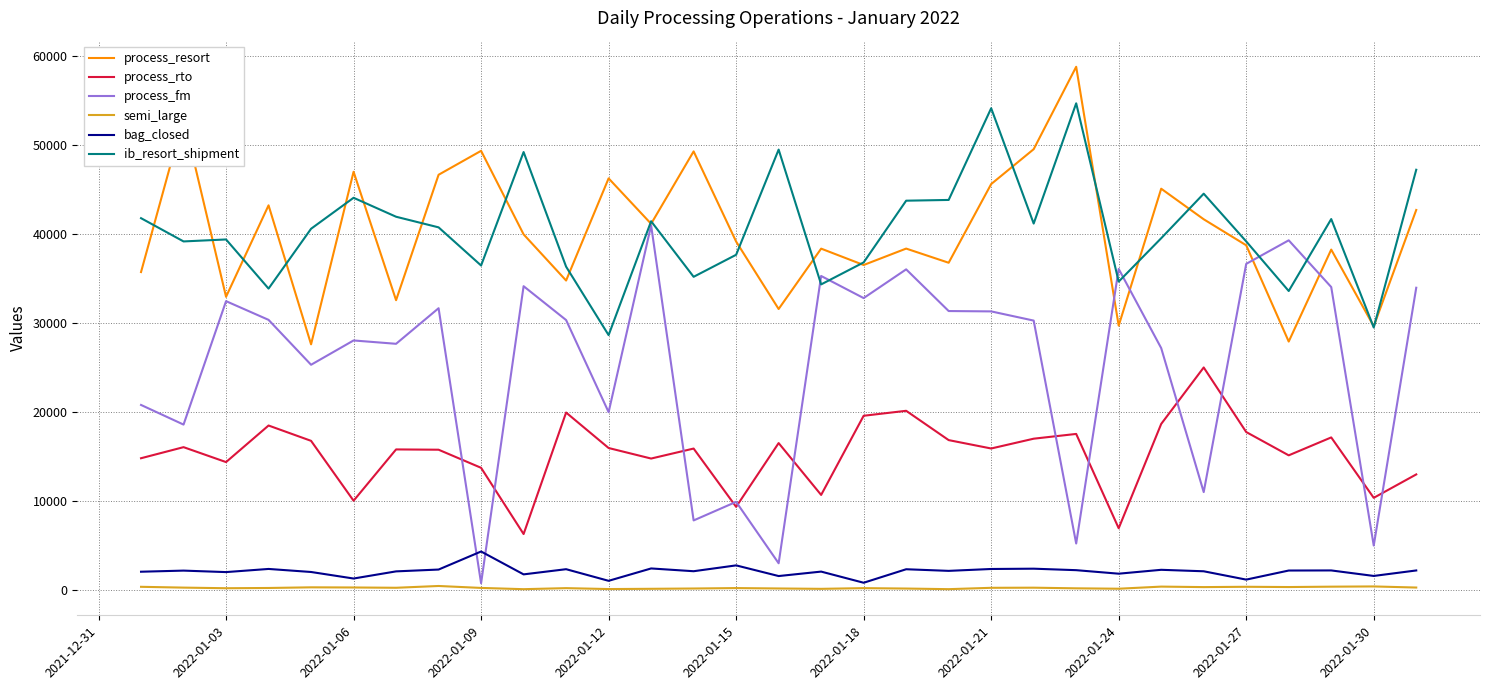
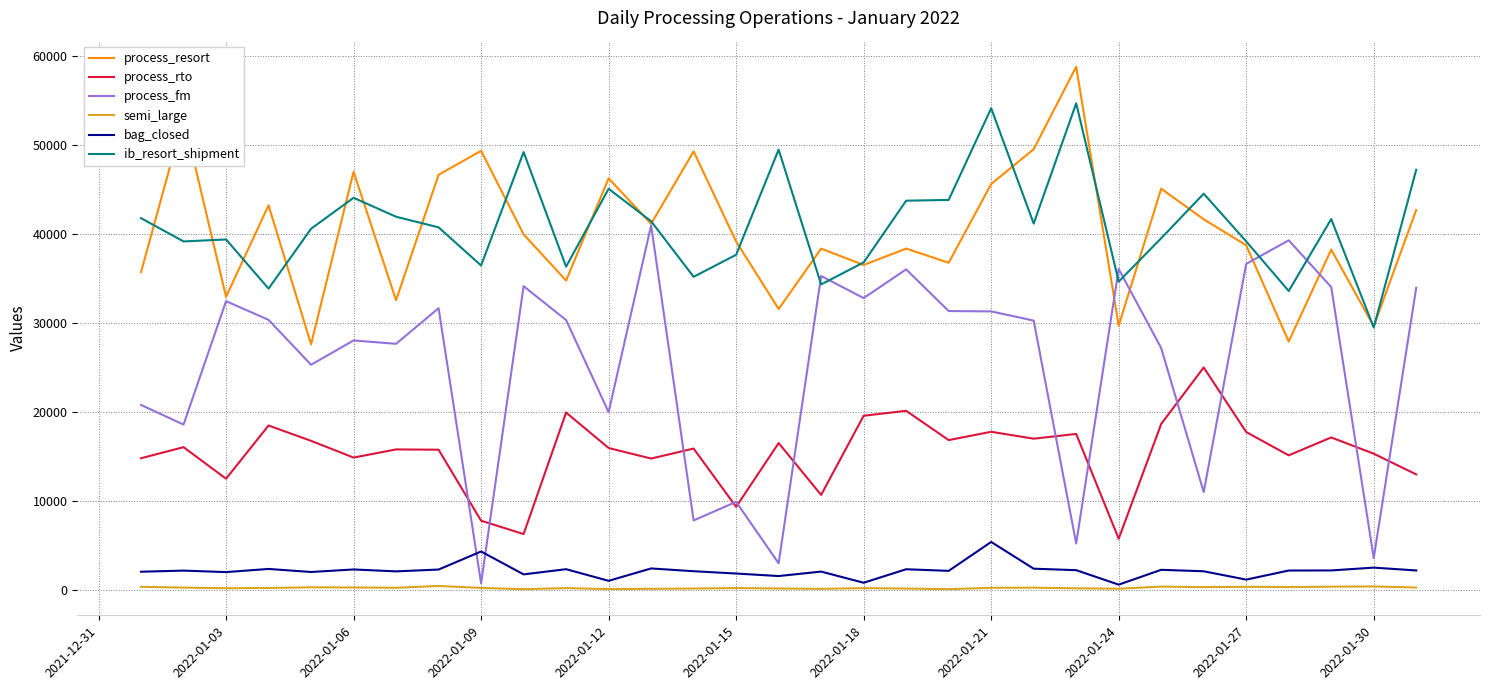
  {
    "process_rto": {
-     "2022-01-03": 14000,
-     "2022-01-06": 10000,
-     "2022-01-09": 14000,
+     "2022-01-03": 12000,
+     "2022-01-06": 15000,
+     "2022-01-09": 8000,
      "2022-01-12": 16000,
      "2022-01-15": 9000,
      "2022-01-18": 20000,
-     "2022-01-21": 16000,
-     "2022-01-24": 7000,
+     "2022-01-21": 18000,
+     "2022-01-24": 6000,
      "2022-01-27": 18000,
-     "2022-01-30": 10000
+     "2022-01-30": 15000
    },
    "process_fm": {
      "2022-01-03": 32000,
      "2022-01-06": 28000,
      "2022-01-09": 1000,
      "2022-01-12": 20000,
      "2022-01-15": 10000,
      "2022-01-18": 33000,
      "2022-01-21": 31000,
      "2022-01-24": 36000,
      "2022-01-27": 37000,
-     "2022-01-30": 5000
+     "2022-01-30": 4000
    },
    "bag_closed": {
      "2022-01-03": 2000,
-     "2022-01-06": 1000,
+     "2022-01-06": 2000,
      "2022-01-09": 4000,
      "2022-01-12": 1000,
-     "2022-01-15": 3000,
+     "2022-01-15": 2000,
      "2022-01-18": 1000,
-     "2022-01-21": 2000,
-     "2022-01-24": 2000,
+     "2022-01-21": 5000,
+     "2022-01-24": 1000,
      "2022-01-27": 1000,
-     "2022-01-30": 1600
+     "2022-01-30": 2500
    },
    "ib_resort_shipment": {
      "2022-01-03": 39000,
      "2022-01-06": 44000,
      "2022-01-09": 36000,
-     "2022-01-12": 29000,
+     "2022-01-12": 45000,
      "2022-01-15": 38000,
      "2022-01-18": 37000,
      "2022-01-21": 54000,
      "2022-01-24": 35000,
      "2022-01-27": 39000
    }
  }
